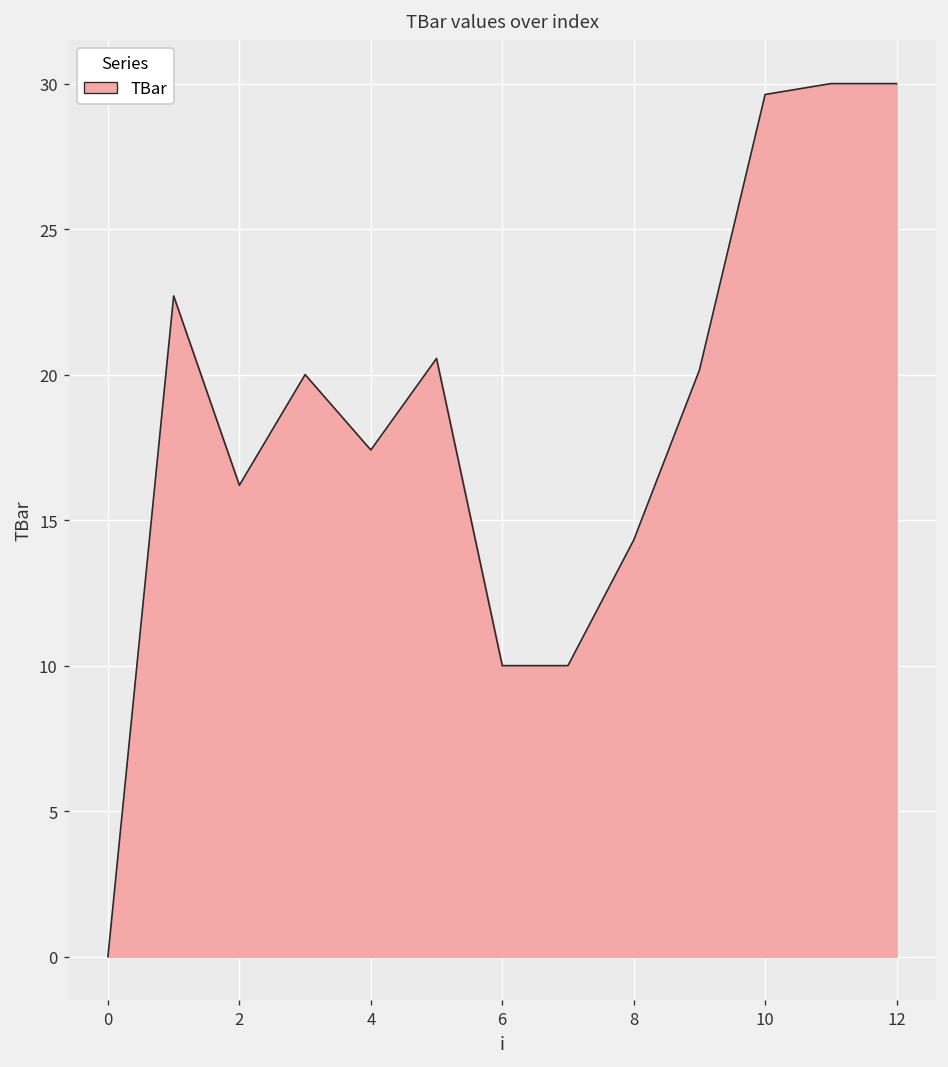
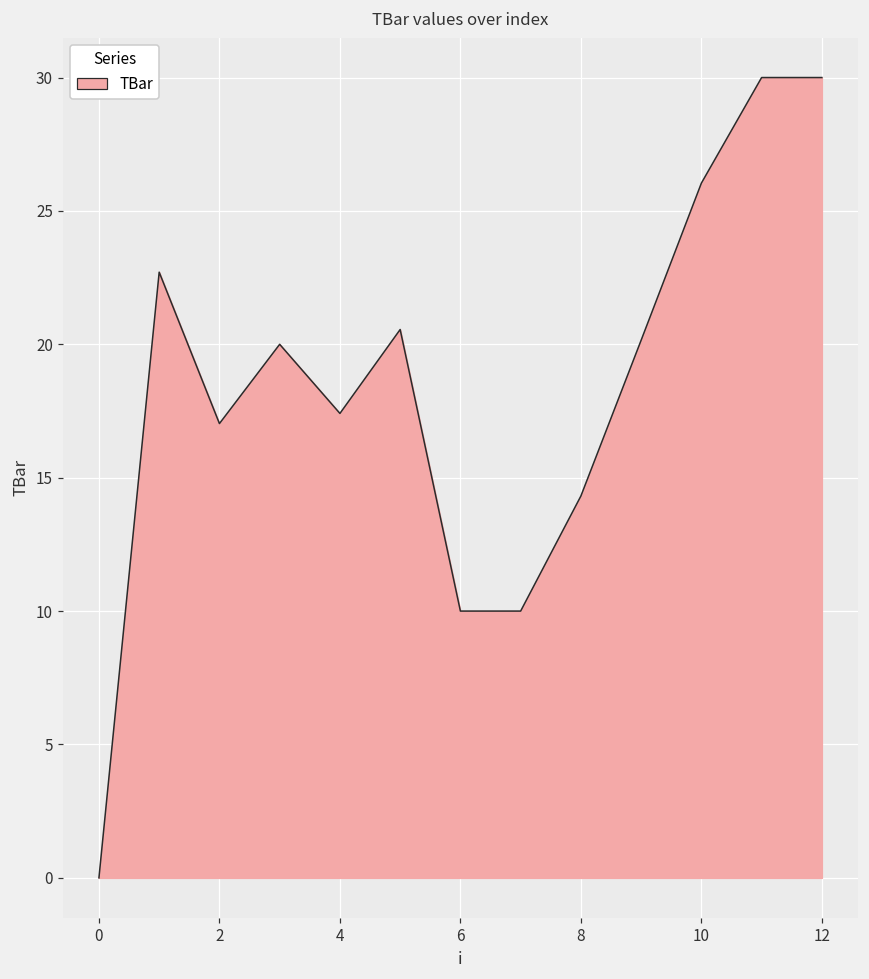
  {
    "0": 0.0,
-   "2": 16.2,
+   "2": 17.0,
    "4": 17.4,
    "6": 10.0,
    "8": 14.3,
-   "10": 29.6,
+   "10": 26.0,
    "12": 30.0
  }
